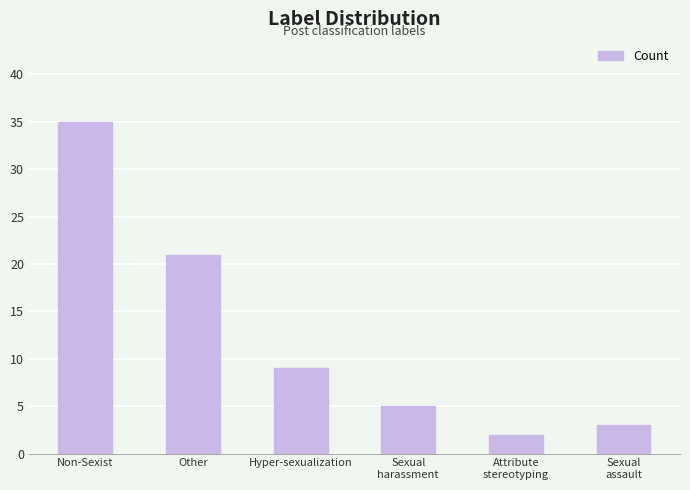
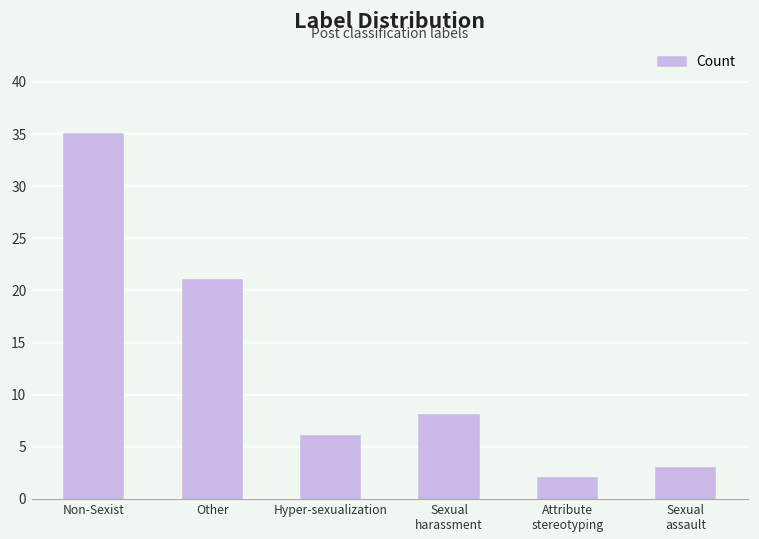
  {
    "Non-Sexist": 35,
    "Other": 21,
-   "Hyper-sexualization": 9,
-   "Sexual harassment": 5,
+   "Hyper-sexualization": 6,
+   "Sexual harassment": 8,
    "Attribute stereotyping": 2,
    "Sexual assault": 3
  }
